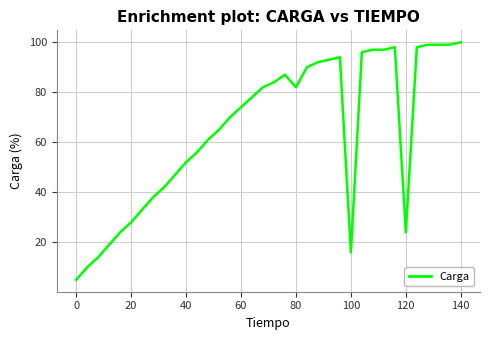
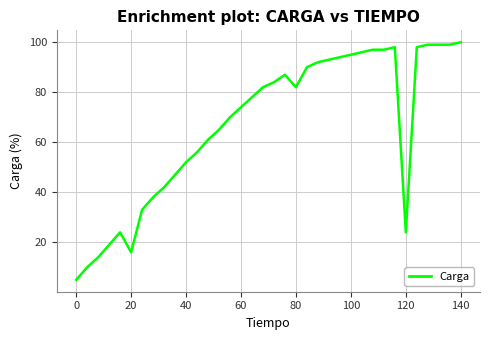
  {
    "0": 5,
-   "20": 28,
+   "20": 16,
    "40": 52,
    "60": 74,
    "80": 82,
-   "100": 16,
+   "100": 95,
    "120": 24,
    "140": 100
  }
